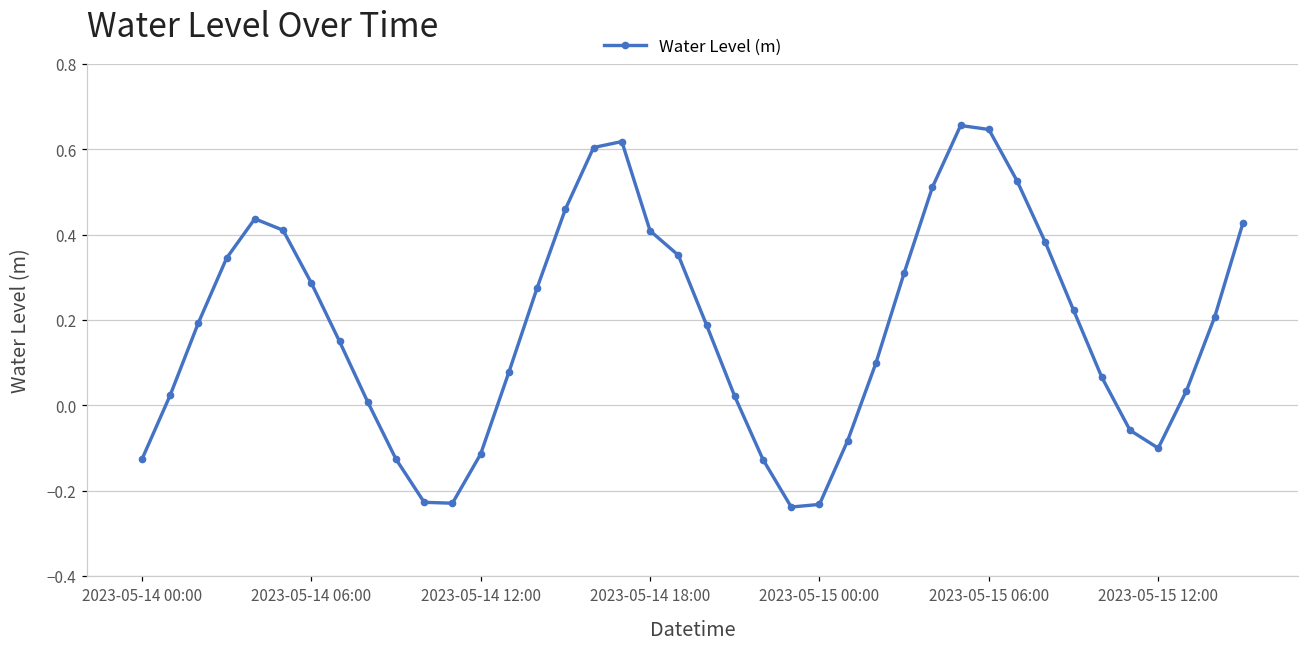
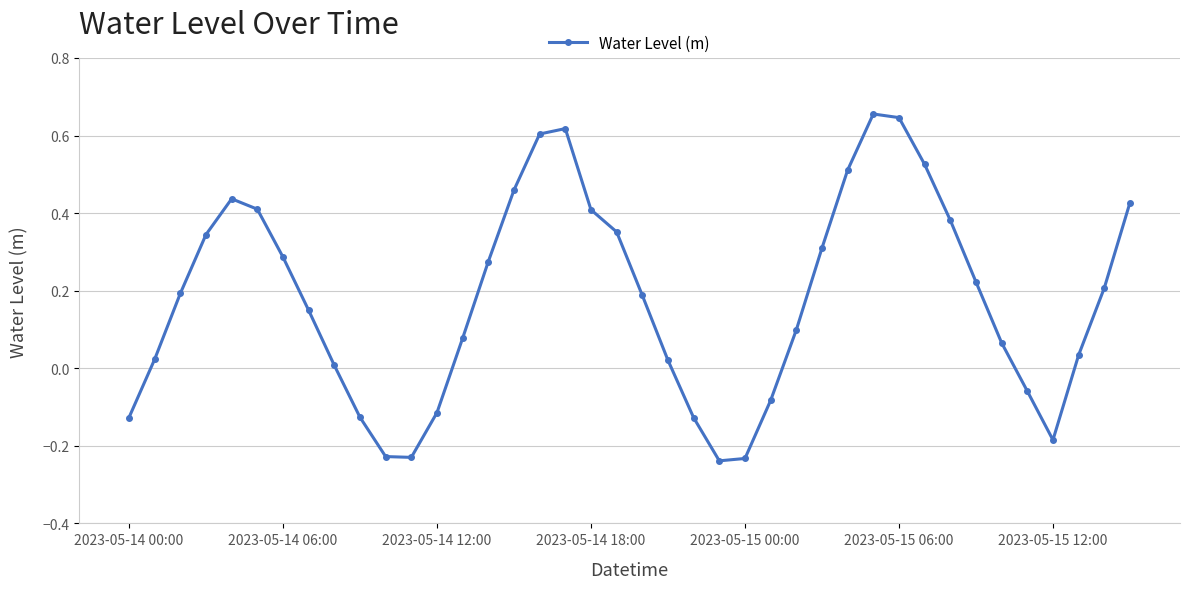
  {
    "2023-05-14 00:00": -0.13,
    "2023-05-14 06:00": 0.29,
    "2023-05-14 12:00": -0.11,
    "2023-05-14 18:00": 0.41,
    "2023-05-15 00:00": -0.23,
    "2023-05-15 06:00": 0.65,
-   "2023-05-15 12:00": -0.10
+   "2023-05-15 12:00": -0.18
  }
